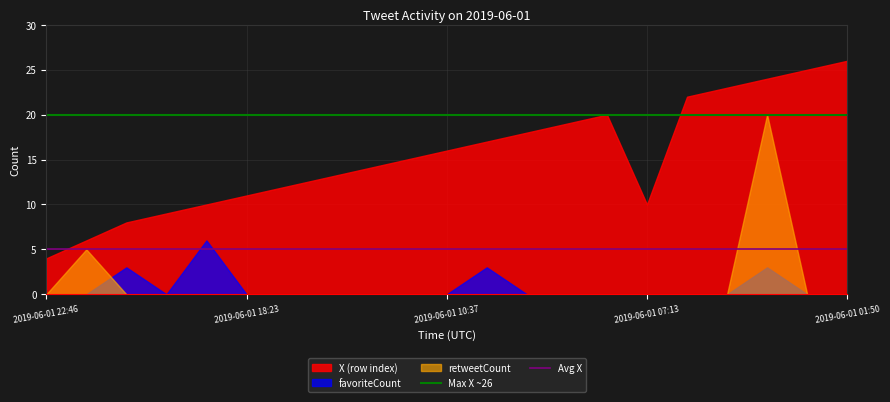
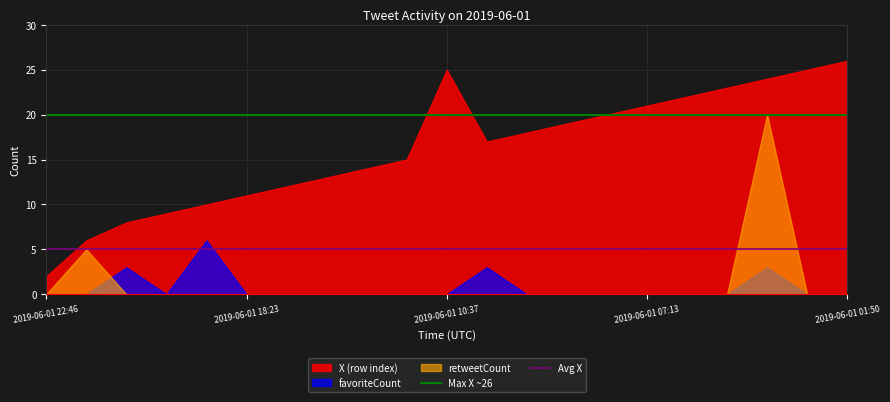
  {
    "X (row index)": {
-     "2019-06-01 22:46": 4,
+     "2019-06-01 22:46": 2,
      "2019-06-01 18:23": 11,
-     "2019-06-01 10:37": 16,
-     "2019-06-01 07:13": 10,
+     "2019-06-01 10:37": 25,
+     "2019-06-01 07:13": 21,
      "2019-06-01 01:50": 26
    }
  }
